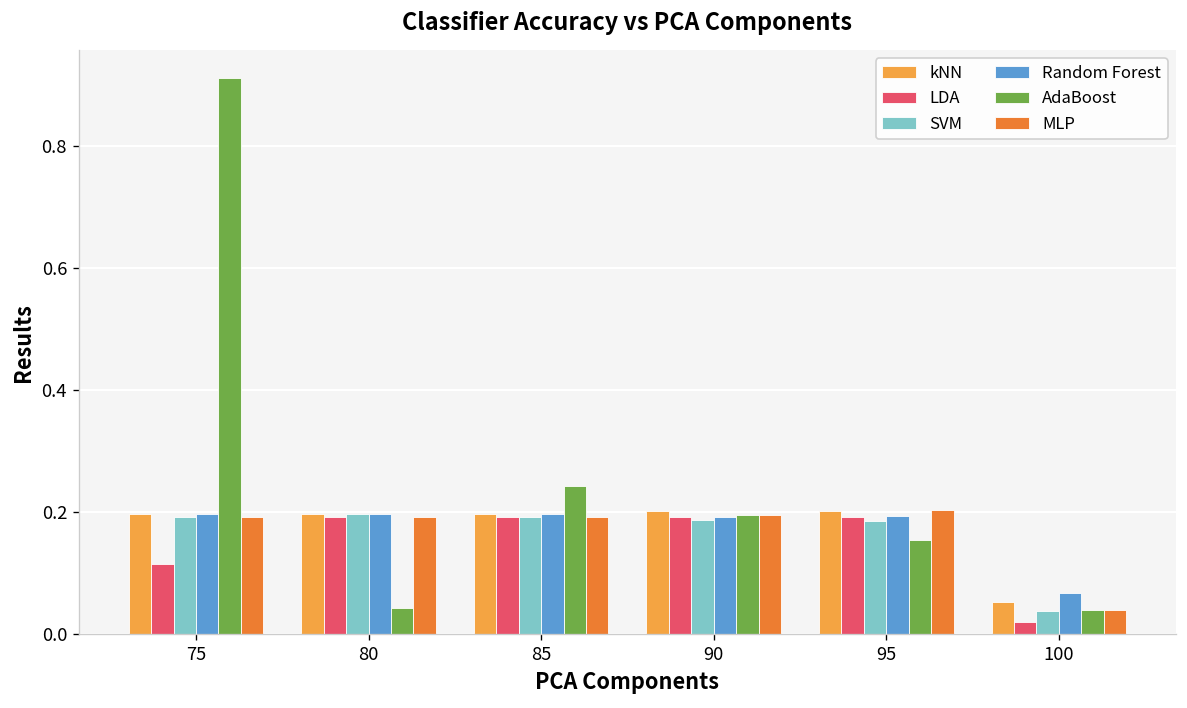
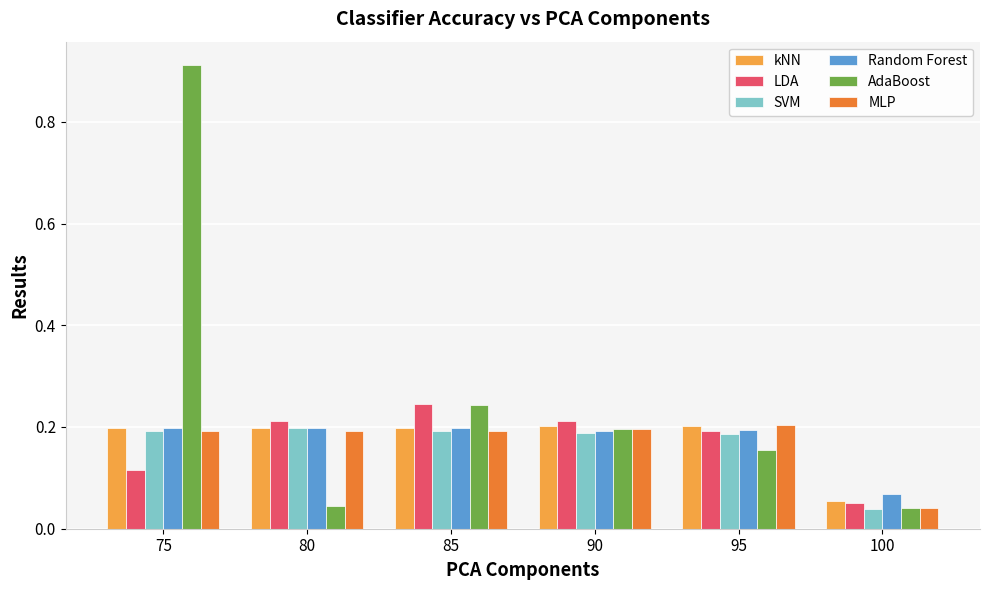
  {
    "LDA": {
      "75": 0.12,
-     "80": 0.19,
-     "85": 0.19,
-     "90": 0.19,
+     "80": 0.21,
+     "85": 0.25,
+     "90": 0.21,
      "95": 0.19,
-     "100": 0.02
+     "100": 0.05
    },
    "AdaBoost": {
      "75": 0.91,
      "80": 0.04,
      "85": 0.24,
      "90": 0.20,
      "95": 0.16,
      "100": 0.04
    }
  }
